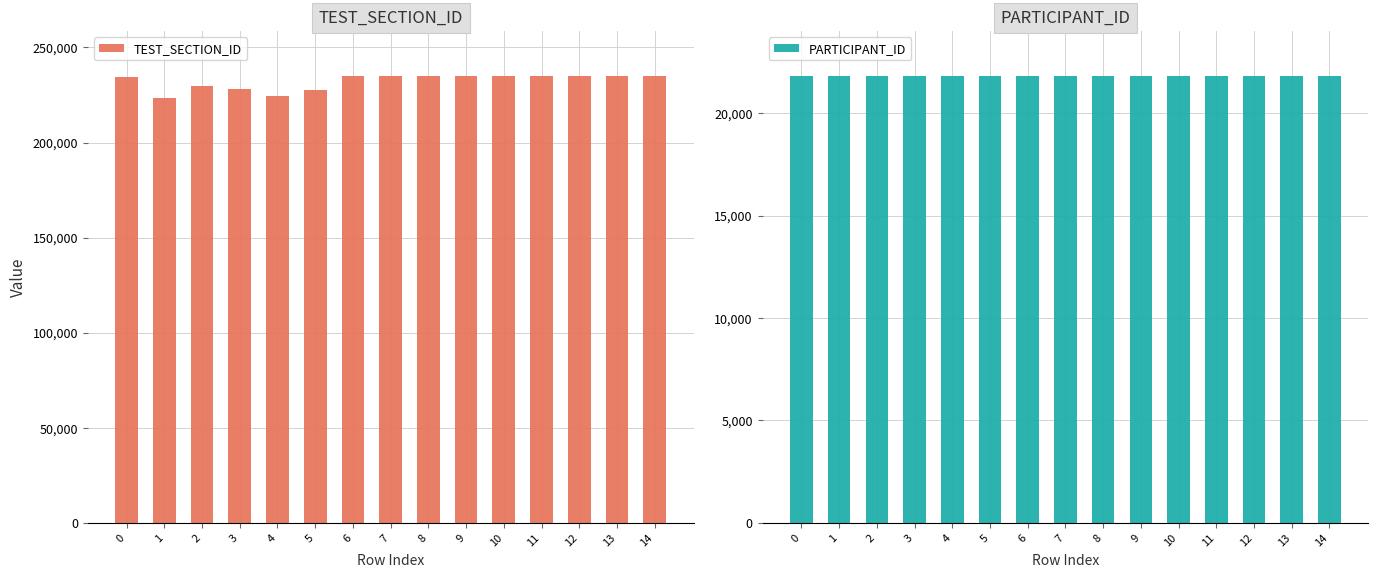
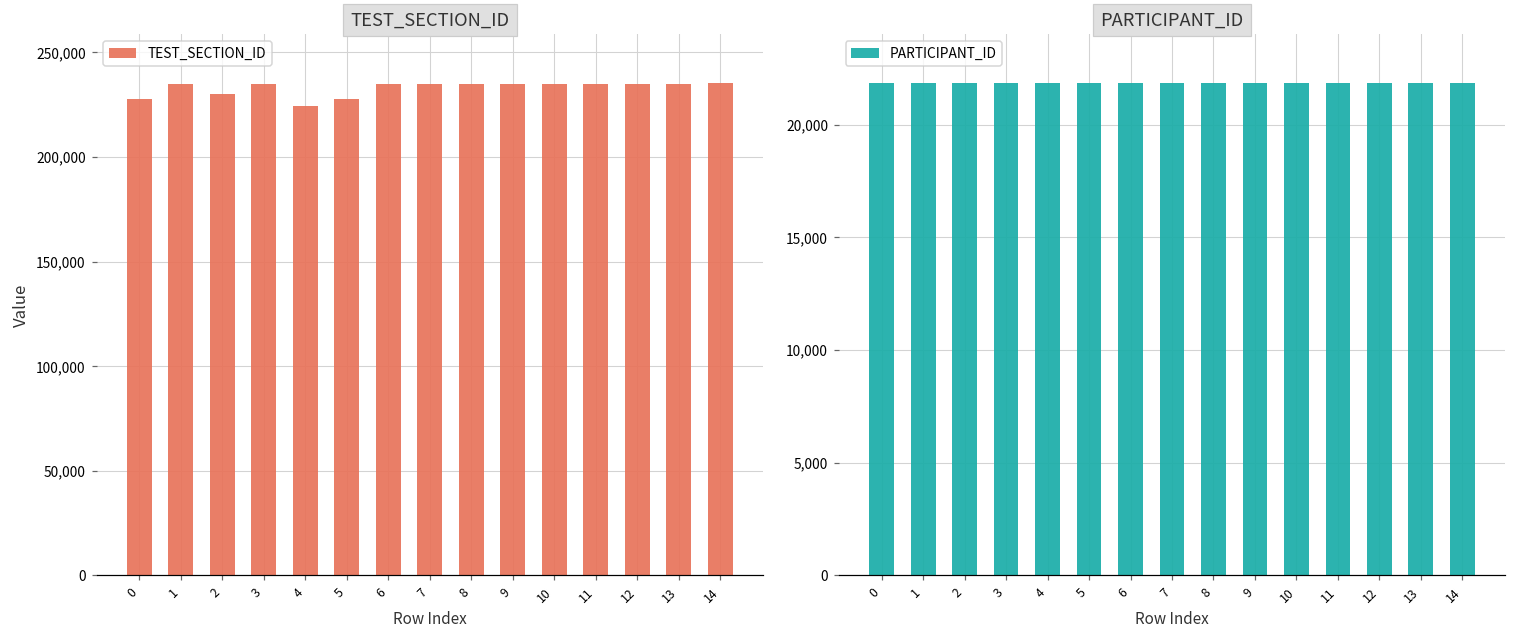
  {
    "TEST_SECTION_ID": {
-     "0": "235,000",
-     "1": "223,000",
+     "0": "228,000",
+     "1": "235,000",
      "2": "230,000",
-     "3": "228,000",
+     "3": "235,000",
      "4": "224,000",
      "5": "228,000",
      "6": "235,000",
      "7": "235,000",
      "8": "235,000",
      "9": "235,000",
      "10": "235,000",
      "11": "235,000",
      "12": "235,000",
      "13": "235,000",
      "14": "235,000"
    },
    "PARTICIPANT_ID": {
      "0": "21,800",
      "1": "21,800",
      "2": "21,800",
      "3": "21,800",
      "4": "21,800",
      "5": "21,800",
      "6": "21,800",
      "7": "21,800",
      "8": "21,800",
      "9": "21,800",
      "10": "21,800",
      "11": "21,800",
      "12": "21,800",
      "13": "21,800",
      "14": "21,800"
    }
  }
